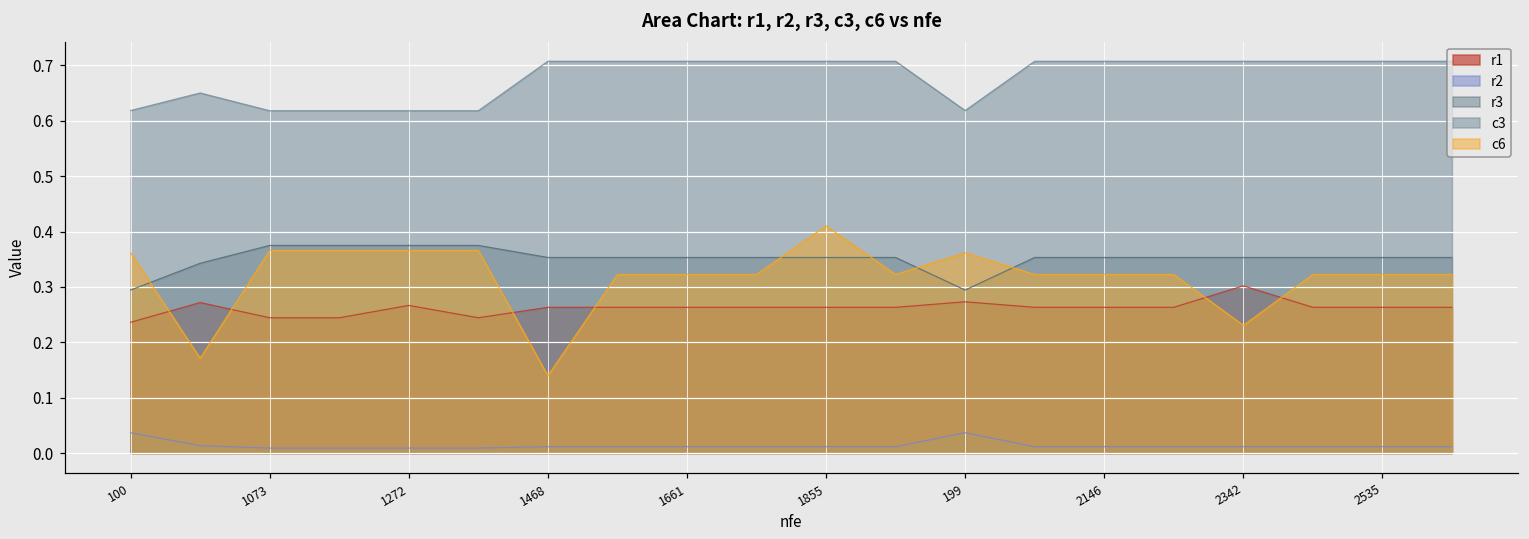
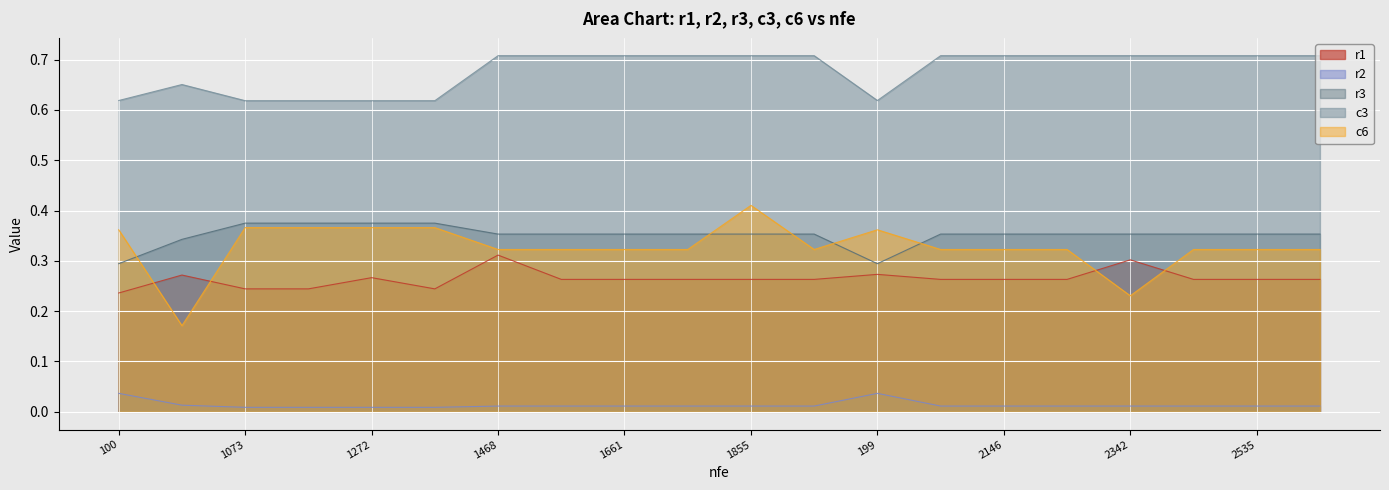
  {
    "r1": {
      "100": 0.24,
      "1073": 0.24,
      "1272": 0.27,
-     "1468": 0.26,
+     "1468": 0.31,
      "1661": 0.26,
      "1855": 0.26,
      "199": 0.27,
      "2146": 0.26,
      "2342": 0.30,
      "2535": 0.26
    },
    "c6": {
      "100": 0.36,
      "1073": 0.37,
      "1272": 0.37,
-     "1468": 0.14,
+     "1468": 0.32,
      "1661": 0.32,
      "1855": 0.41,
      "199": 0.36,
      "2146": 0.32,
      "2342": 0.23,
      "2535": 0.32
    }
  }
